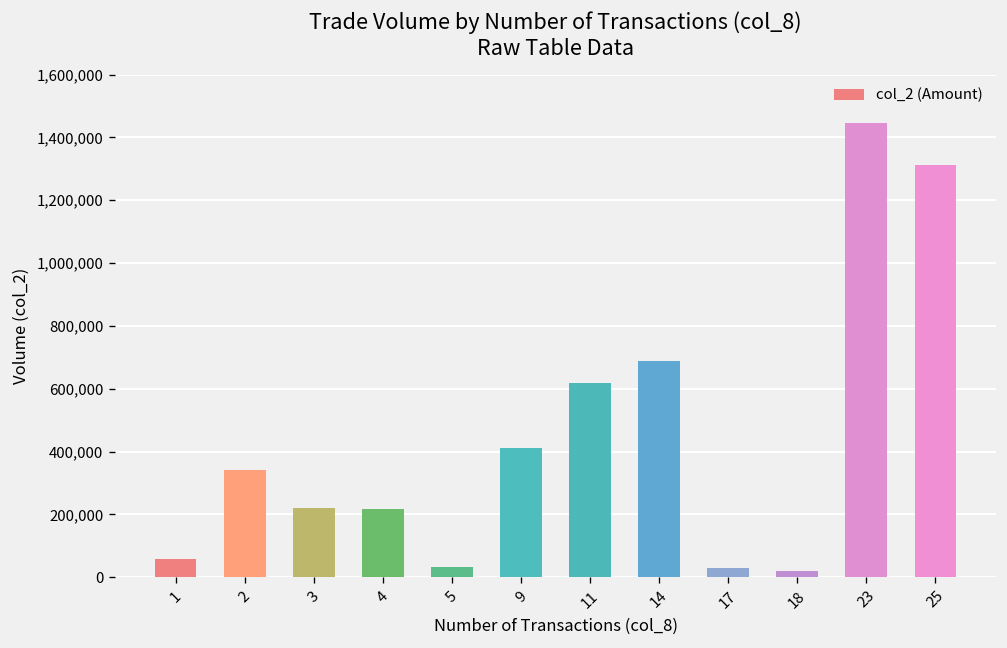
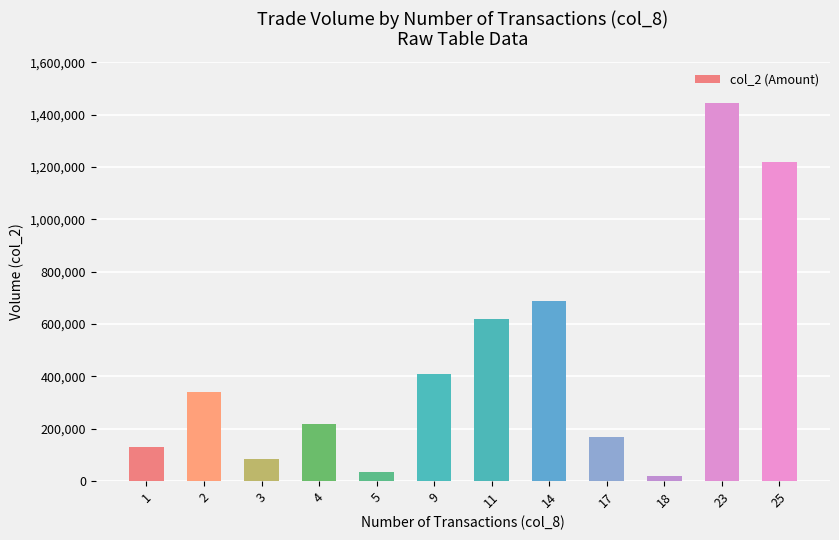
  {
-   "1": "60,000",
+   "1": "130,000",
    "2": "340,000",
-   "3": "220,000",
+   "3": "80,000",
    "4": "220,000",
    "5": "30,000",
    "9": "410,000",
    "11": "620,000",
    "14": "690,000",
-   "17": "30,000",
+   "17": "170,000",
    "18": "20,000",
    "23": "1,440,000",
-   "25": "1,310,000"
+   "25": "1,220,000"
  }
